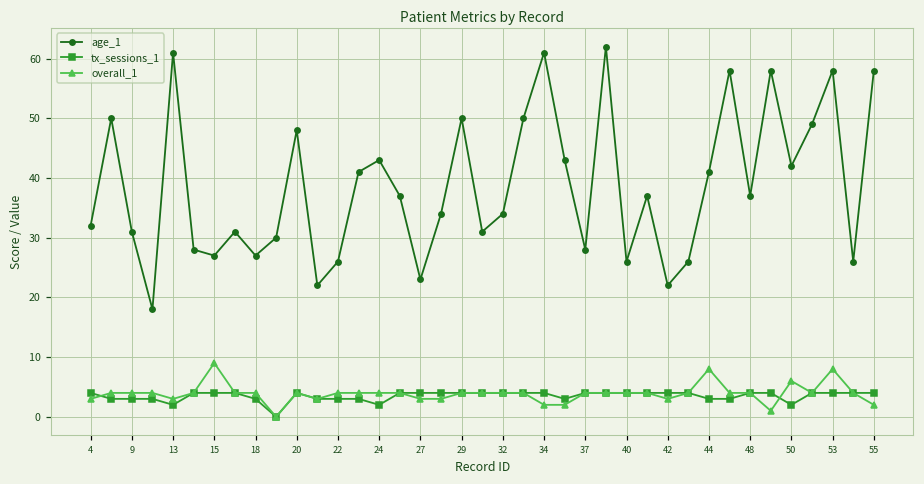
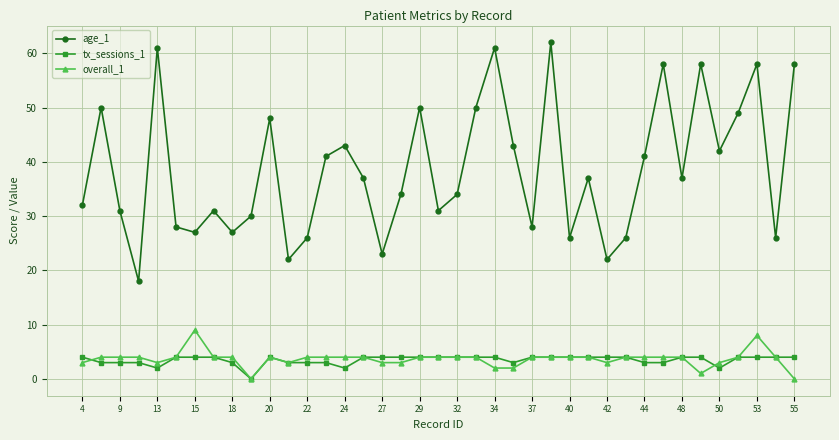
  {
    "overall_1": {
      "4": 3,
      "9": 4,
      "13": 3,
      "15": 9,
      "18": 4,
      "22": 4,
      "24": 4,
      "27": 3,
      "34": 2,
      "42": 3,
-     "44": 8,
-     "50": 6,
+     "44": 4,
+     "50": 3,
      "53": 8,
-     "55": 2
+     "55": 0
    }
  }
